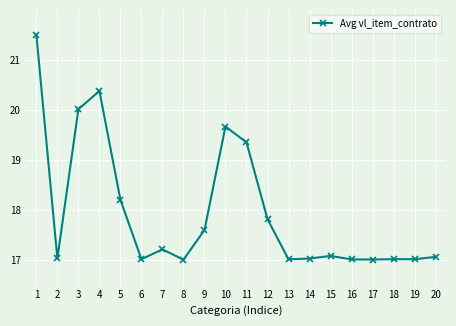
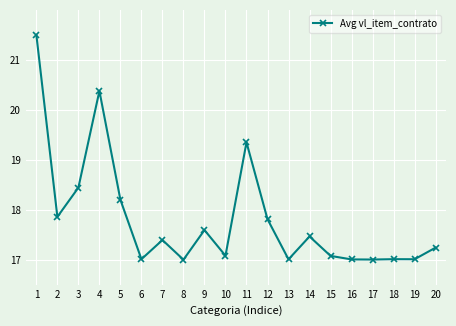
  {
    "1": 21.5,
-   "2": 17.0,
-   "3": 20.0,
+   "2": 17.9,
+   "3": 18.4,
    "4": 20.4,
    "5": 18.2,
    "6": 17.0,
-   "7": 17.2,
+   "7": 17.4,
    "8": 17.0,
    "9": 17.6,
-   "10": 19.7,
+   "10": 17.1,
    "11": 19.3,
    "12": 17.8,
    "13": 17.0,
-   "14": 17.0,
+   "14": 17.5,
    "15": 17.1,
    "16": 17.0,
    "17": 17.0,
    "18": 17.0,
    "19": 17.0,
-   "20": 17.1
+   "20": 17.2
  }
